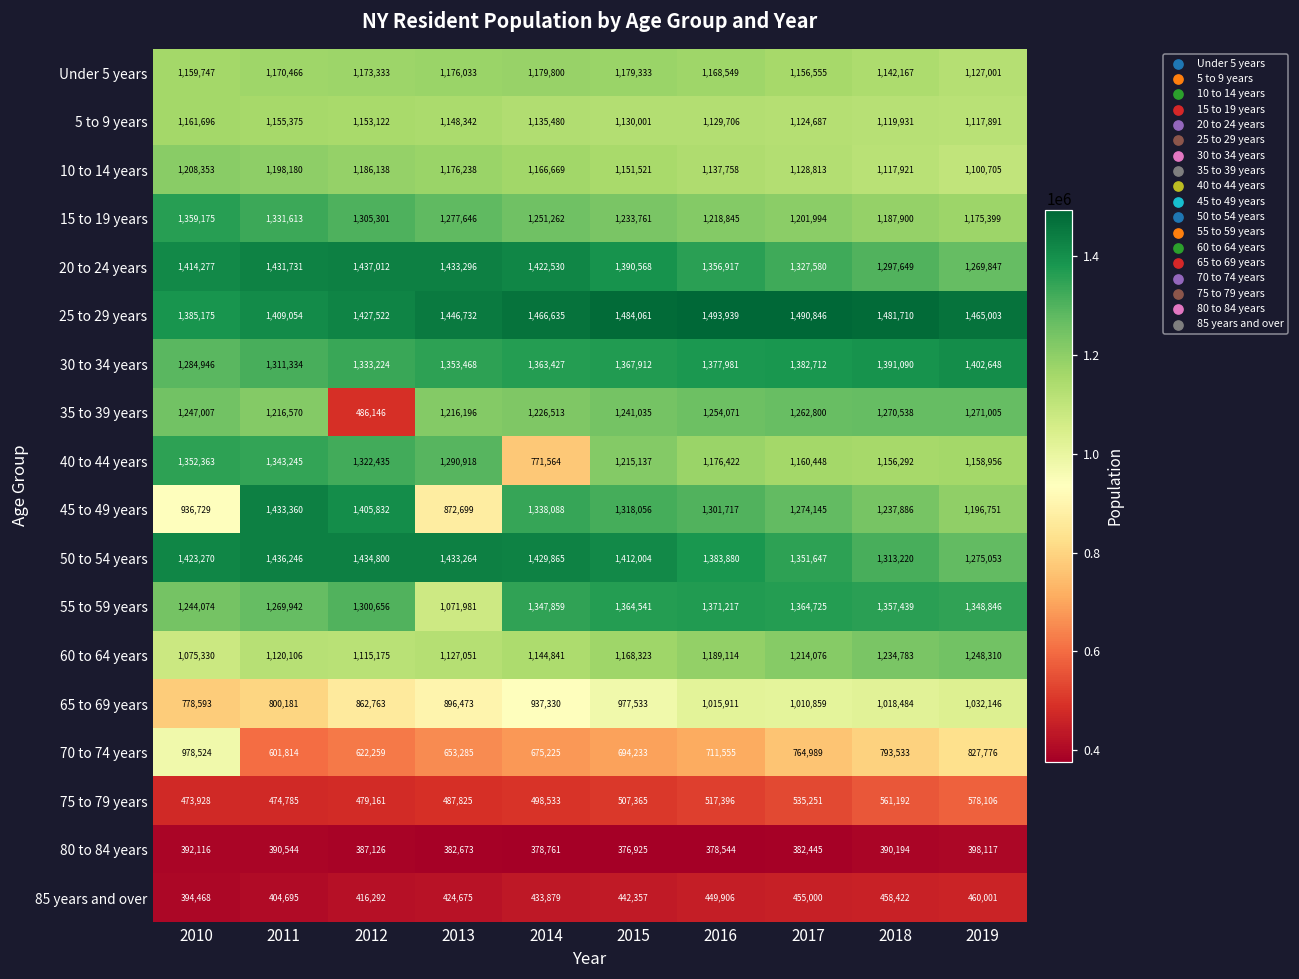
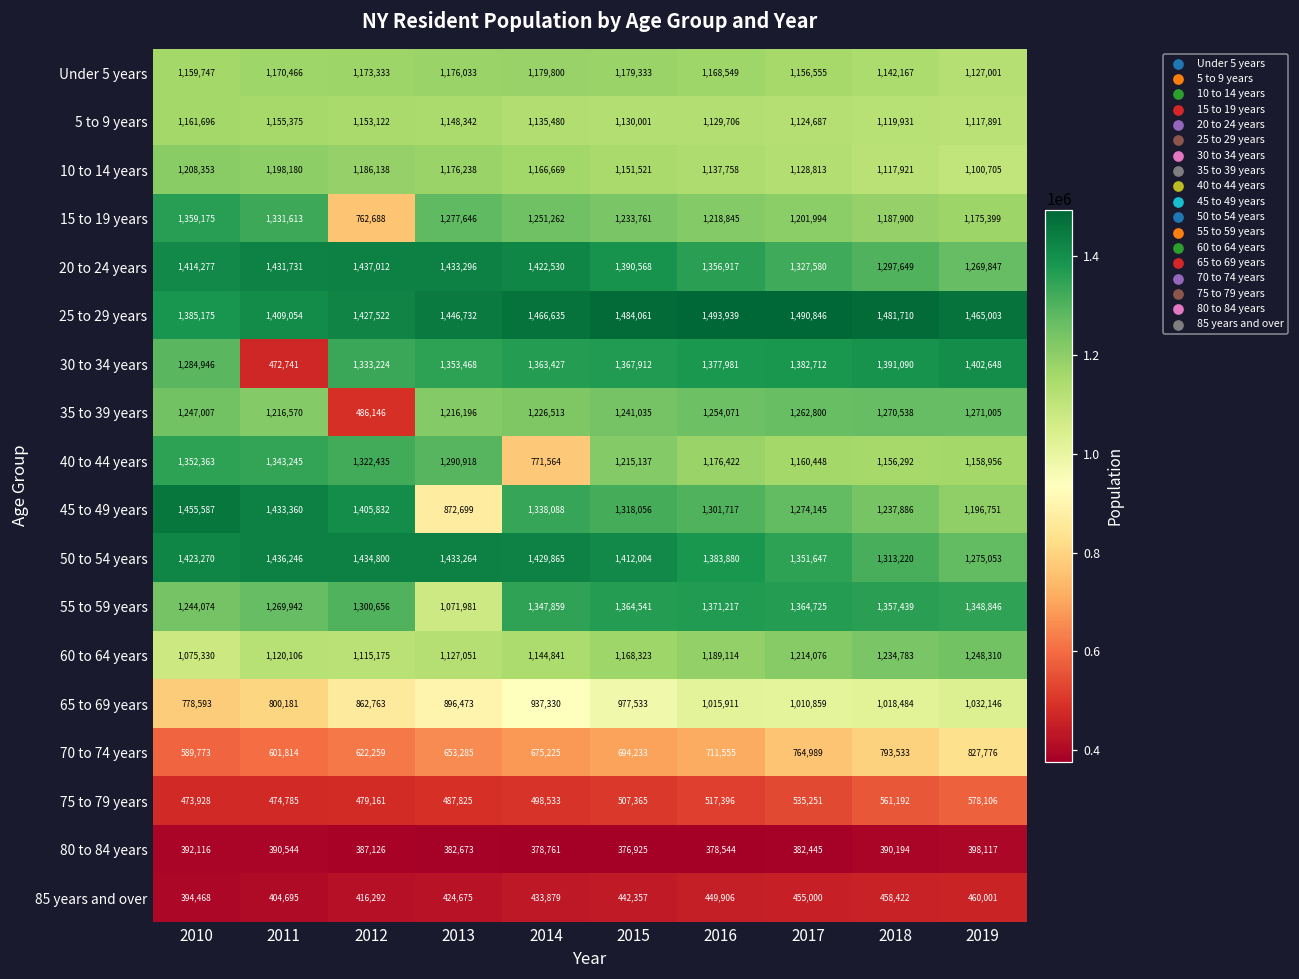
  {
    "Under 5 years": {
      "2010": "1,159,747",
      "2011": "1,170,466",
      "2012": "1,173,333",
      "2013": "1,176,033",
      "2014": "1,179,800",
      "2015": "1,179,333",
      "2016": "1,168,549",
      "2017": "1,156,555",
      "2018": "1,142,167",
      "2019": "1,127,001"
    },
    "5 to 9 years": {
      "2010": "1,161,696",
      "2011": "1,155,375",
      "2012": "1,153,122",
      "2013": "1,148,342",
      "2014": "1,135,480",
      "2015": "1,130,001",
      "2016": "1,129,706",
      "2017": "1,124,687",
      "2018": "1,119,931",
      "2019": "1,117,891"
    },
    "10 to 14 years": {
      "2010": "1,208,353",
      "2011": "1,198,180",
      "2012": "1,186,138",
      "2013": "1,176,238",
      "2014": "1,166,669",
      "2015": "1,151,521",
      "2016": "1,137,758",
      "2017": "1,128,813",
      "2018": "1,117,921",
      "2019": "1,100,705"
    },
    "15 to 19 years": {
      "2010": "1,359,175",
      "2011": "1,331,613",
-     "2012": "1,305,301",
+     "2012": "762,688",
      "2013": "1,277,646",
      "2014": "1,251,262",
      "2015": "1,233,761",
      "2016": "1,218,845",
      "2017": "1,201,994",
      "2018": "1,187,900",
      "2019": "1,175,399"
    },
    "20 to 24 years": {
      "2010": "1,414,277",
      "2011": "1,431,731",
      "2012": "1,437,012",
      "2013": "1,433,296",
      "2014": "1,422,530",
      "2015": "1,390,568",
      "2016": "1,356,917",
      "2017": "1,327,580",
      "2018": "1,297,649",
      "2019": "1,269,847"
    },
    "25 to 29 years": {
      "2010": "1,385,175",
      "2011": "1,409,054",
      "2012": "1,427,522",
      "2013": "1,446,732",
      "2014": "1,466,635",
      "2015": "1,484,061",
      "2016": "1,493,939",
      "2017": "1,490,846",
      "2018": "1,481,710",
      "2019": "1,465,003"
    },
    "30 to 34 years": {
      "2010": "1,284,946",
-     "2011": "1,311,334",
+     "2011": "472,741",
      "2012": "1,333,224",
      "2013": "1,353,468",
      "2014": "1,363,427",
      "2015": "1,367,912",
      "2016": "1,377,981",
      "2017": "1,382,712",
      "2018": "1,391,090",
      "2019": "1,402,648"
    },
    "35 to 39 years": {
      "2010": "1,247,007",
      "2011": "1,216,570",
      "2012": "486,146",
      "2013": "1,216,196",
      "2014": "1,226,513",
      "2015": "1,241,035",
      "2016": "1,254,071",
      "2017": "1,262,800",
      "2018": "1,270,538",
      "2019": "1,271,005"
    },
    "40 to 44 years": {
      "2010": "1,352,363",
      "2011": "1,343,245",
      "2012": "1,322,435",
      "2013": "1,290,918",
      "2014": "771,564",
      "2015": "1,215,137",
      "2016": "1,176,422",
      "2017": "1,160,448",
      "2018": "1,156,292",
      "2019": "1,158,956"
    },
    "45 to 49 years": {
-     "2010": "936,729",
+     "2010": "1,455,587",
      "2011": "1,433,360",
      "2012": "1,405,832",
      "2013": "872,699",
      "2014": "1,338,088",
      "2015": "1,318,056",
      "2016": "1,301,717",
      "2017": "1,274,145",
      "2018": "1,237,886",
      "2019": "1,196,751"
    },
    "50 to 54 years": {
      "2010": "1,423,270",
      "2011": "1,436,246",
      "2012": "1,434,800",
      "2013": "1,433,264",
      "2014": "1,429,865",
      "2015": "1,412,004",
      "2016": "1,383,880",
      "2017": "1,351,647",
      "2018": "1,313,220",
      "2019": "1,275,053"
    },
    "55 to 59 years": {
      "2010": "1,244,074",
      "2011": "1,269,942",
      "2012": "1,300,656",
      "2013": "1,071,981",
      "2014": "1,347,859",
      "2015": "1,364,541",
      "2016": "1,371,217",
      "2017": "1,364,725",
      "2018": "1,357,439",
      "2019": "1,348,846"
    },
    "60 to 64 years": {
      "2010": "1,075,330",
      "2011": "1,120,106",
      "2012": "1,115,175",
      "2013": "1,127,051",
      "2014": "1,144,841",
      "2015": "1,168,323",
      "2016": "1,189,114",
      "2017": "1,214,076",
      "2018": "1,234,783",
      "2019": "1,248,310"
    },
    "65 to 69 years": {
      "2010": "778,593",
      "2011": "800,181",
      "2012": "862,763",
      "2013": "896,473",
      "2014": "937,330",
      "2015": "977,533",
      "2016": "1,015,911",
      "2017": "1,010,859",
      "2018": "1,018,484",
      "2019": "1,032,146"
    },
    "70 to 74 years": {
-     "2010": "978,524",
+     "2010": "589,773",
      "2011": "601,814",
      "2012": "622,259",
      "2013": "653,285",
      "2014": "675,225",
      "2015": "694,233",
      "2016": "711,555",
      "2017": "764,989",
      "2018": "793,533",
      "2019": "827,776"
    },
    "75 to 79 years": {
      "2010": "473,928",
      "2011": "474,785",
      "2012": "479,161",
      "2013": "487,825",
      "2014": "498,533",
      "2015": "507,365",
      "2016": "517,396",
      "2017": "535,251",
      "2018": "561,192",
      "2019": "578,106"
    },
    "80 to 84 years": {
      "2010": "392,116",
      "2011": "390,544",
      "2012": "387,126",
      "2013": "382,673",
      "2014": "378,761",
      "2015": "376,925",
      "2016": "378,544",
      "2017": "382,445",
      "2018": "390,194",
      "2019": "398,117"
    },
    "85 years and over": {
      "2010": "394,468",
      "2011": "404,695",
      "2012": "416,292",
      "2013": "424,675",
      "2014": "433,879",
      "2015": "442,357",
      "2016": "449,906",
      "2017": "455,000",
      "2018": "458,422",
      "2019": "460,001"
    }
  }
